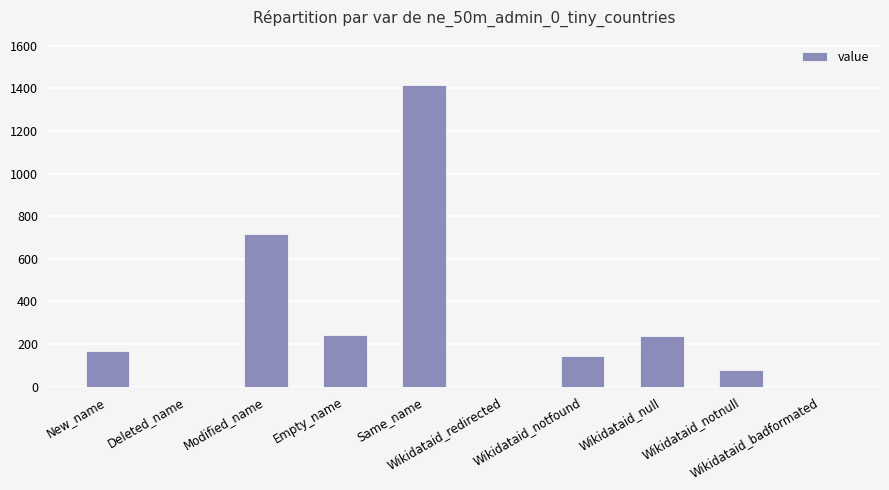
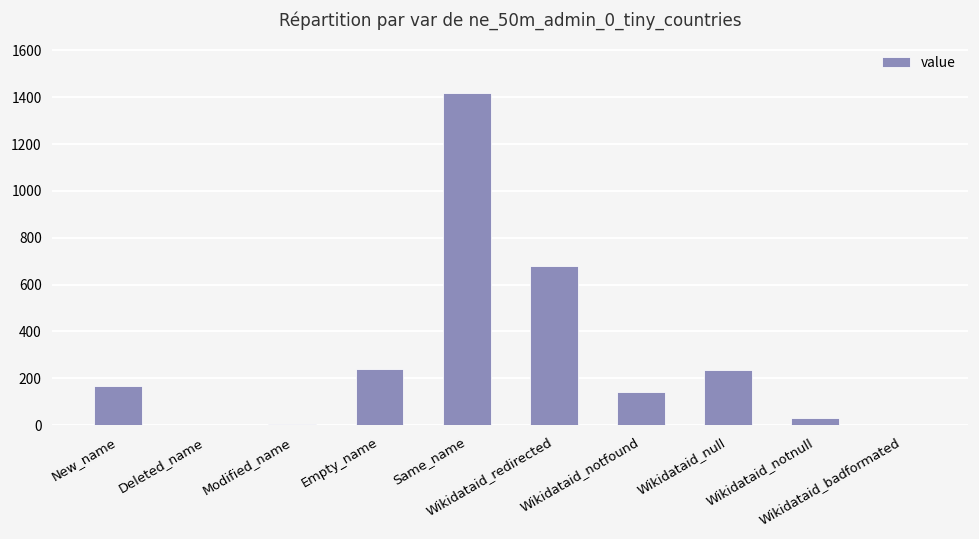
  {
    "New_name": 170,
    "Deleted_name": 0,
-   "Modified_name": 710,
+   "Modified_name": 10,
    "Empty_name": 240,
    "Same_name": 1420,
-   "Wikidataid_redirected": 0,
+   "Wikidataid_redirected": 680,
    "Wikidataid_notfound": 140,
    "Wikidataid_null": 240,
-   "Wikidataid_notnull": 80,
+   "Wikidataid_notnull": 30,
    "Wikidataid_badformated": 0
  }
